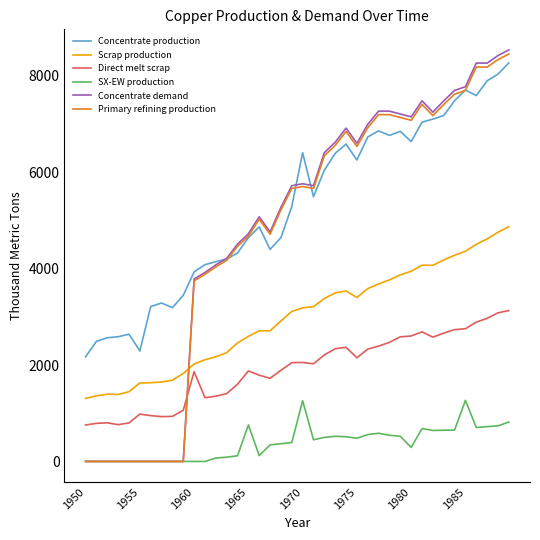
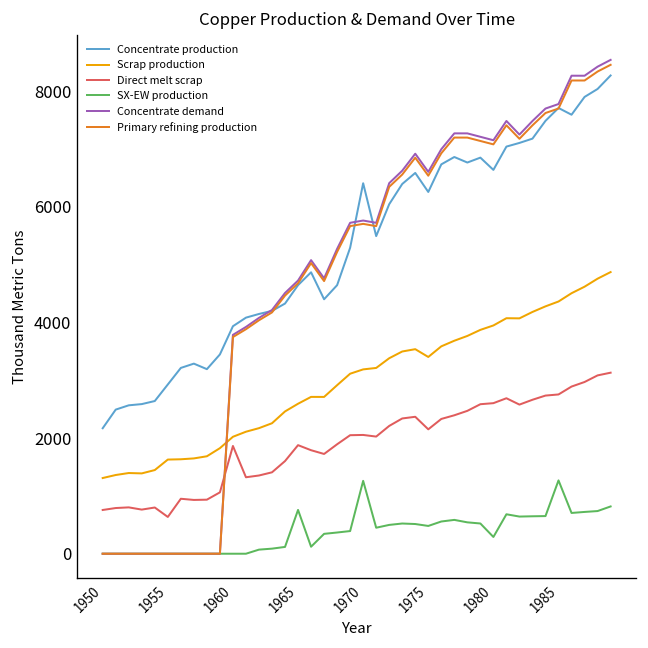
  {
    "Concentrate production": {
      "1950": 2200,
-     "1955": 2300,
+     "1955": 2900,
      "1960": 3900,
      "1970": 6400,
      "1975": 6300,
      "1980": 6600
    },
    "Direct melt scrap": {
      "1950": 800,
-     "1955": 1000,
+     "1955": 600,
      "1960": 1900,
      "1965": 1900,
      "1970": 2100,
      "1975": 2200,
      "1980": 2600,
      "1985": 2800
    },
    "SX-EW production": {
      "1960": 0,
      "1965": 800,
      "1970": 1300,
      "1975": 500,
      "1980": 300,
      "1985": 1300
    },
    "Concentrate demand": {
      "1970": 5800,
      "1975": 6600,
      "1980": 7100,
      "1985": 7800
    }
  }
